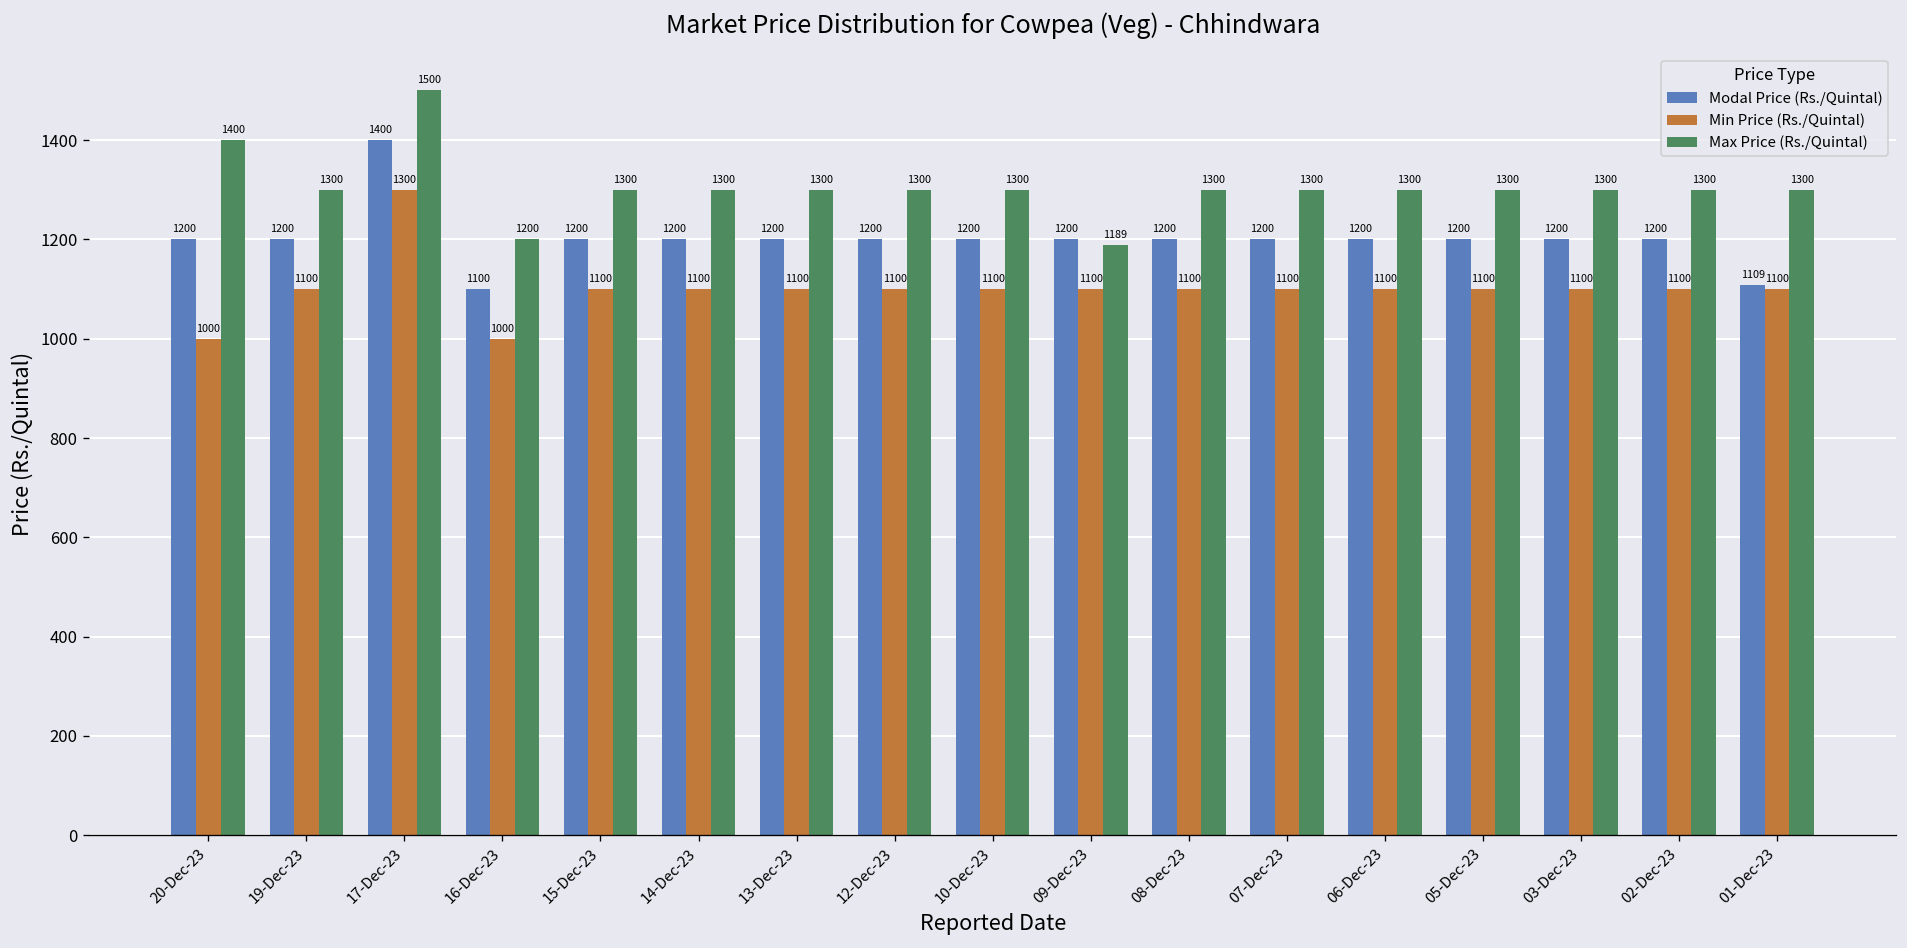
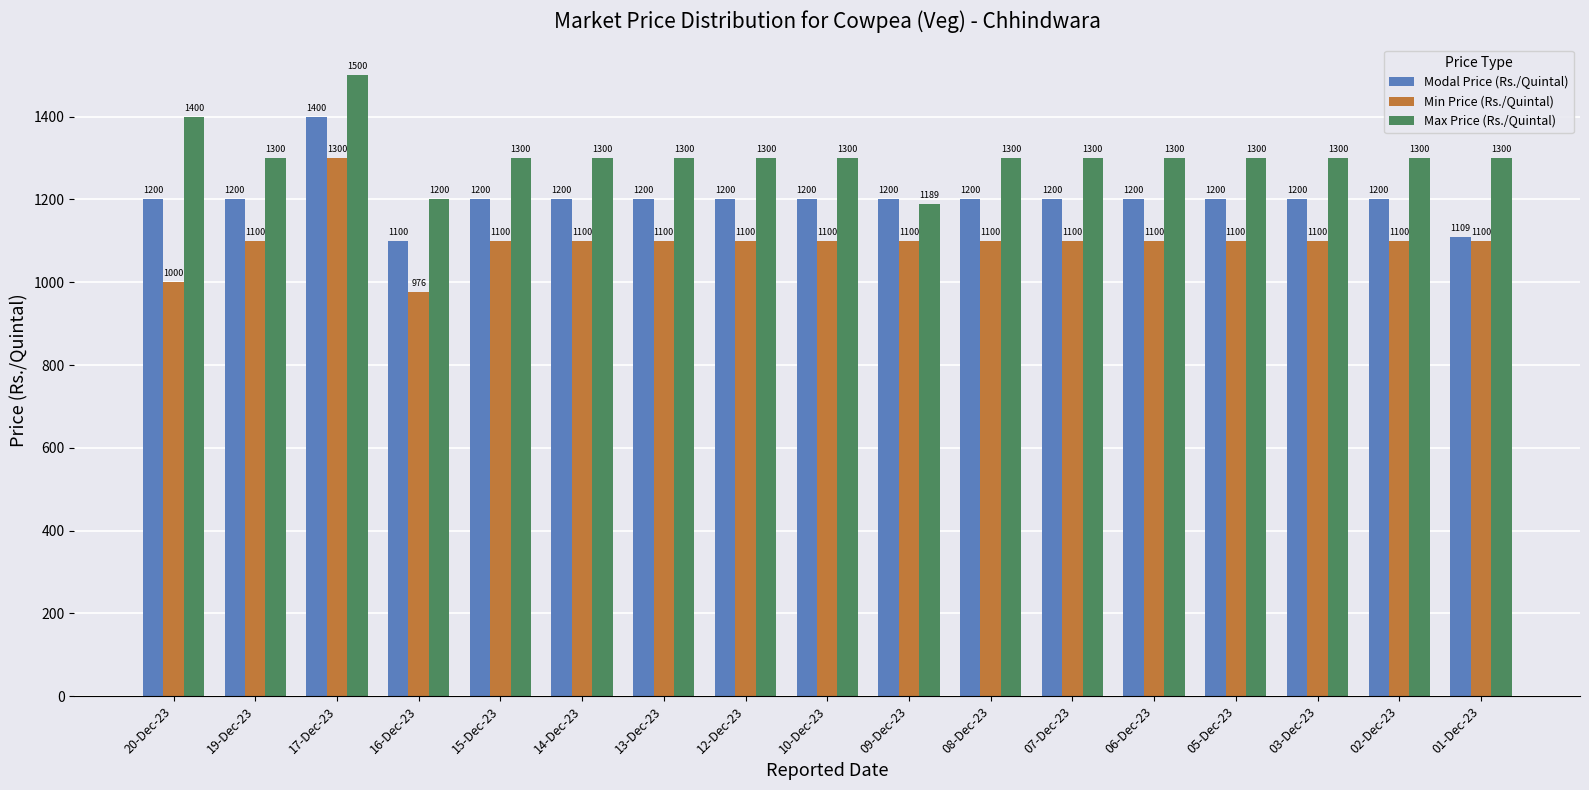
  {
    "Modal Price (Rs./Quintal)": {
      "20-Dec-23": 1200,
      "19-Dec-23": 1200,
      "17-Dec-23": 1400,
      "16-Dec-23": 1100,
      "15-Dec-23": 1200,
      "14-Dec-23": 1200,
      "13-Dec-23": 1200,
      "12-Dec-23": 1200,
      "10-Dec-23": 1200,
      "09-Dec-23": 1200,
      "08-Dec-23": 1200,
      "07-Dec-23": 1200,
      "06-Dec-23": 1200,
      "05-Dec-23": 1200,
      "03-Dec-23": 1200,
      "02-Dec-23": 1200,
      "01-Dec-23": 1109
    },
    "Min Price (Rs./Quintal)": {
      "20-Dec-23": 1000,
      "19-Dec-23": 1100,
      "17-Dec-23": 1300,
-     "16-Dec-23": 1000,
+     "16-Dec-23": 976,
      "15-Dec-23": 1100,
      "14-Dec-23": 1100,
      "13-Dec-23": 1100,
      "12-Dec-23": 1100,
      "10-Dec-23": 1100,
      "09-Dec-23": 1100,
      "08-Dec-23": 1100,
      "07-Dec-23": 1100,
      "06-Dec-23": 1100,
      "05-Dec-23": 1100,
      "03-Dec-23": 1100,
      "02-Dec-23": 1100,
      "01-Dec-23": 1100
    },
    "Max Price (Rs./Quintal)": {
      "20-Dec-23": 1400,
      "19-Dec-23": 1300,
      "17-Dec-23": 1500,
      "16-Dec-23": 1200,
      "15-Dec-23": 1300,
      "14-Dec-23": 1300,
      "13-Dec-23": 1300,
      "12-Dec-23": 1300,
      "10-Dec-23": 1300,
      "09-Dec-23": 1189,
      "08-Dec-23": 1300,
      "07-Dec-23": 1300,
      "06-Dec-23": 1300,
      "05-Dec-23": 1300,
      "03-Dec-23": 1300,
      "02-Dec-23": 1300,
      "01-Dec-23": 1300
    }
  }
